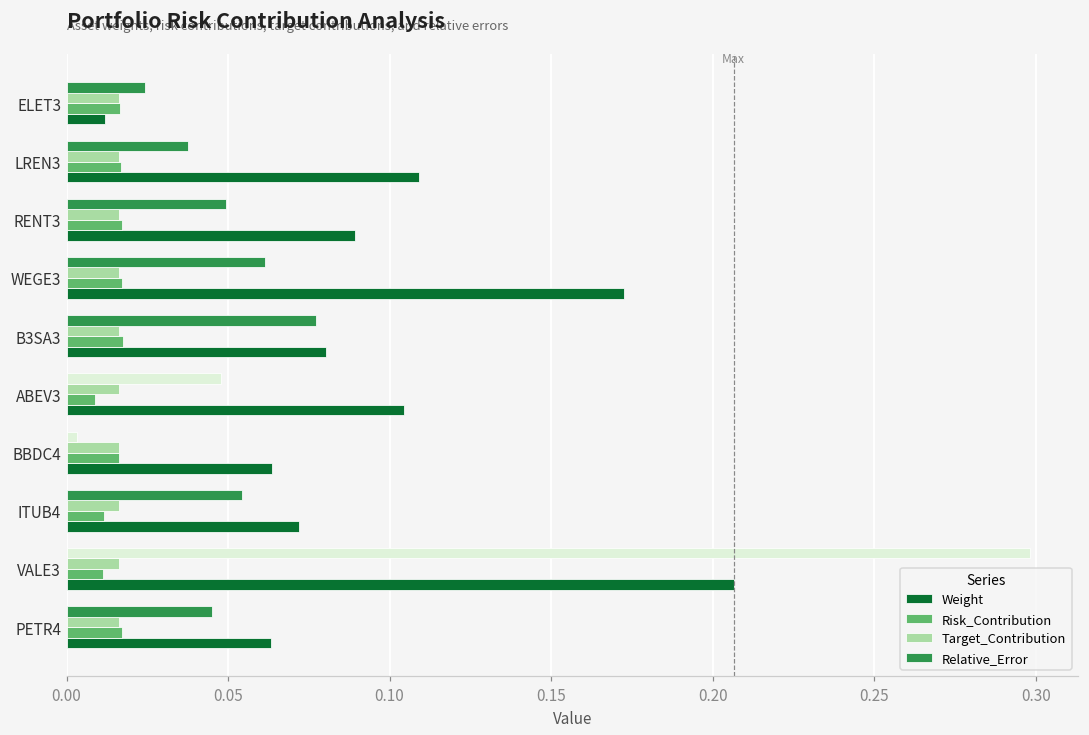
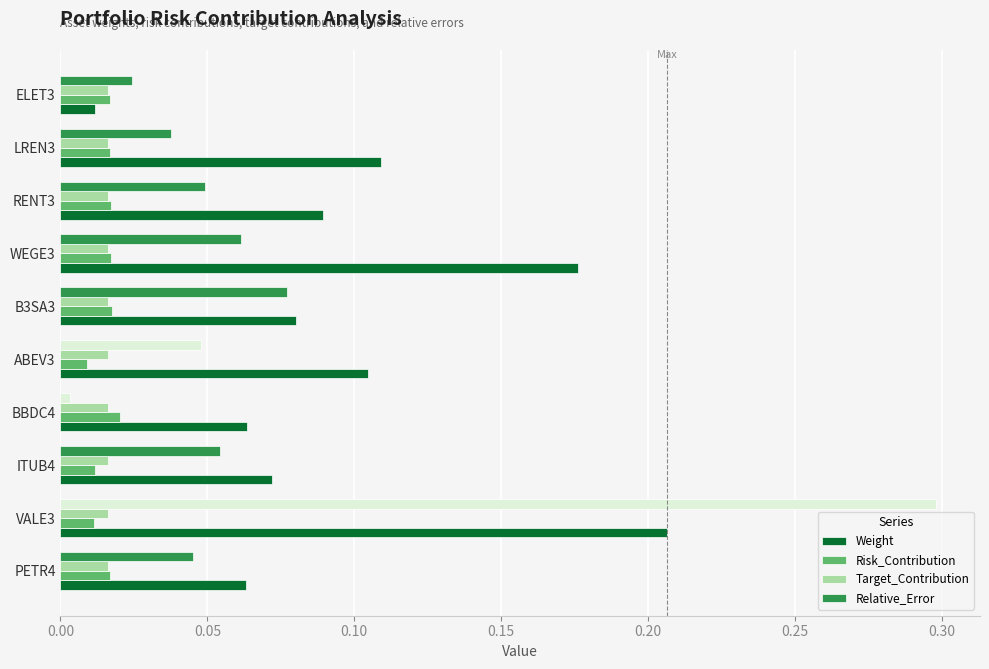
  {
    "Weight": {
      "ELET3": 0.012,
      "LREN3": 0.109,
      "RENT3": 0.089,
-     "WEGE3": 0.172,
+     "WEGE3": 0.176,
      "B3SA3": 0.080,
      "ABEV3": 0.105,
      "BBDC4": 0.064,
      "ITUB4": 0.072,
      "VALE3": 0.206,
      "PETR4": 0.063
    },
    "Risk_Contribution": {
      "ELET3": 0.017,
      "LREN3": 0.017,
      "RENT3": 0.017,
      "WEGE3": 0.017,
      "B3SA3": 0.018,
      "ABEV3": 0.009,
-     "BBDC4": 0.016,
+     "BBDC4": 0.020,
      "ITUB4": 0.012,
      "VALE3": 0.011,
      "PETR4": 0.017
    },
    "Target_Contribution": {
      "ELET3": 0.016,
      "LREN3": 0.016,
      "RENT3": 0.016,
      "WEGE3": 0.016,
      "B3SA3": 0.016,
      "ABEV3": 0.016,
      "BBDC4": 0.016,
      "ITUB4": 0.016,
      "VALE3": 0.016,
      "PETR4": 0.016
    },
    "Relative_Error": {
      "ELET3": 0.024,
      "LREN3": 0.038,
      "RENT3": 0.049,
      "WEGE3": 0.061,
      "B3SA3": 0.077,
      "ABEV3": 0.048,
      "BBDC4": 0.003,
      "ITUB4": 0.054,
      "VALE3": 0.298,
      "PETR4": 0.045
    }
  }
